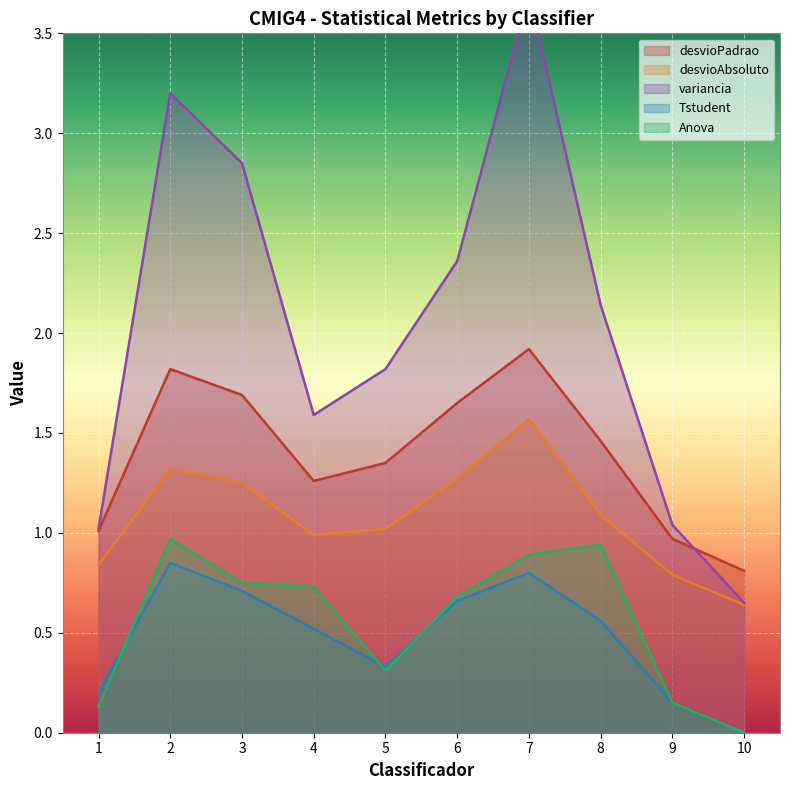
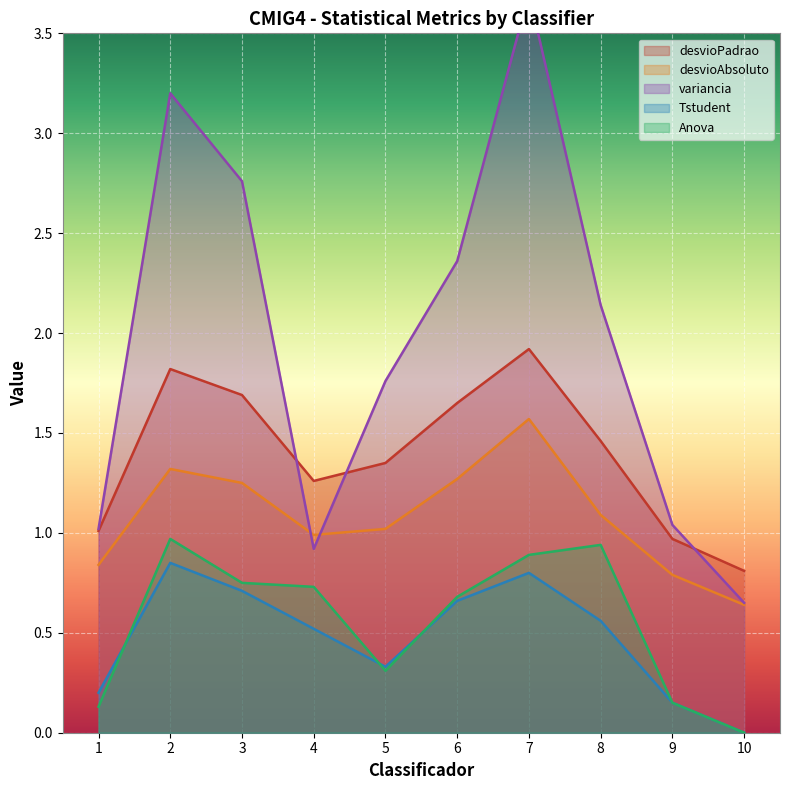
  {
    "variancia": {
      "2": 3.20,
-     "3": 2.85,
-     "4": 1.59,
-     "5": 1.82,
+     "3": 2.76,
+     "4": 0.92,
+     "5": 1.76,
      "6": 2.36,
      "8": 2.14,
      "9": 1.04
    }
  }
